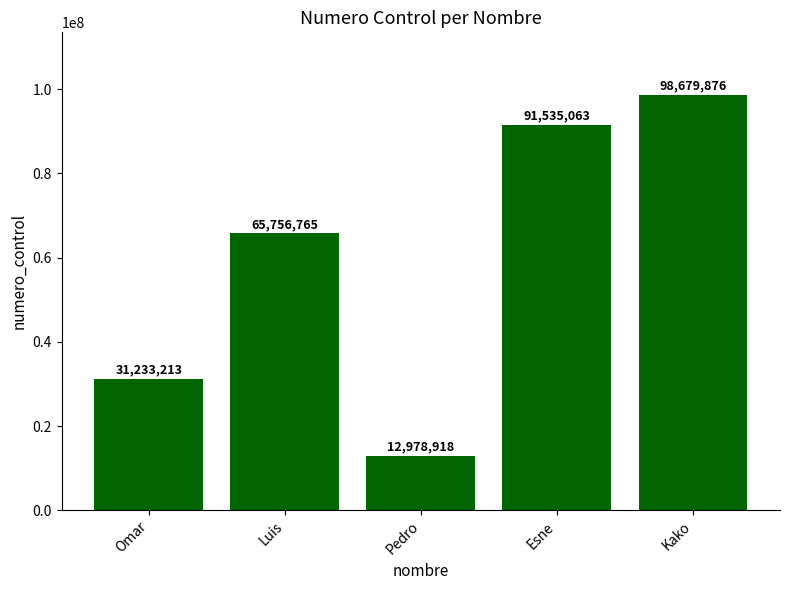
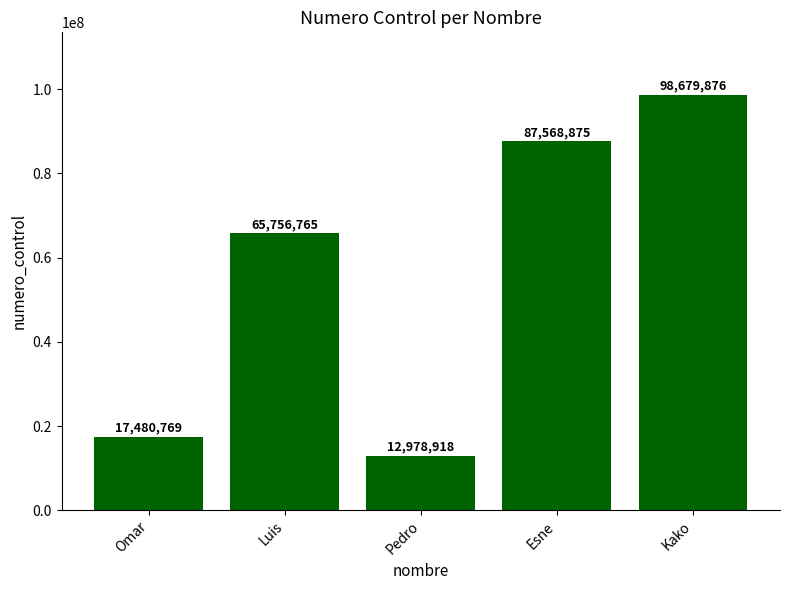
  {
-   "Omar": "31,233,213",
+   "Omar": "17,480,769",
    "Luis": "65,756,765",
    "Pedro": "12,978,918",
-   "Esne": "91,535,063",
+   "Esne": "87,568,875",
    "Kako": "98,679,876"
  }
